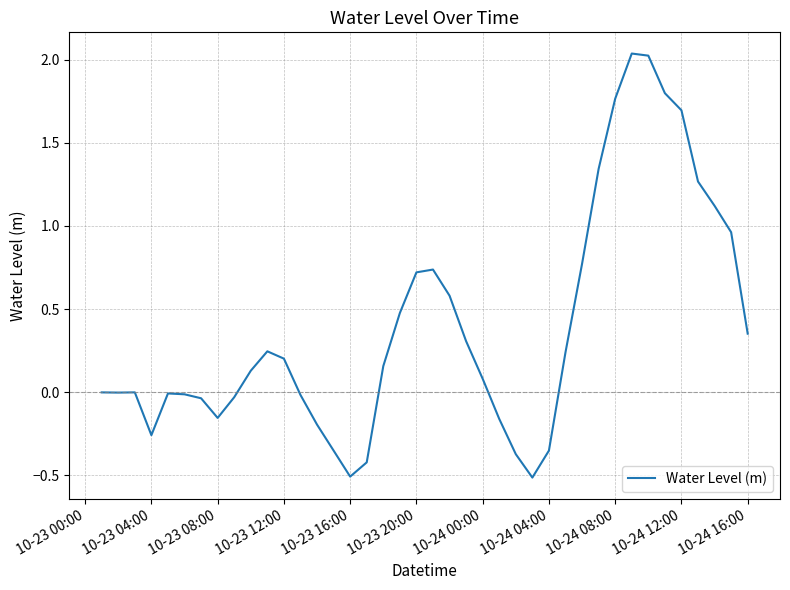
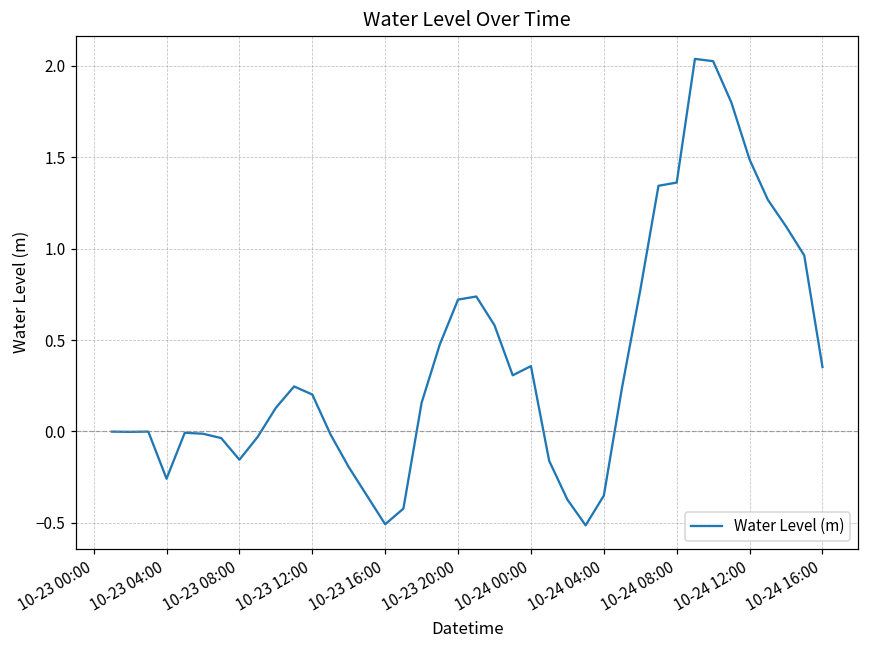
  {
    "10-23 04:00": -0.26,
    "10-23 08:00": -0.15,
    "10-23 12:00": 0.20,
    "10-23 16:00": -0.51,
    "10-23 20:00": 0.72,
-   "10-24 00:00": 0.08,
+   "10-24 00:00": 0.36,
    "10-24 04:00": -0.35,
-   "10-24 08:00": 1.77,
-   "10-24 12:00": 1.70,
+   "10-24 08:00": 1.36,
+   "10-24 12:00": 1.49,
    "10-24 16:00": 0.35
  }
